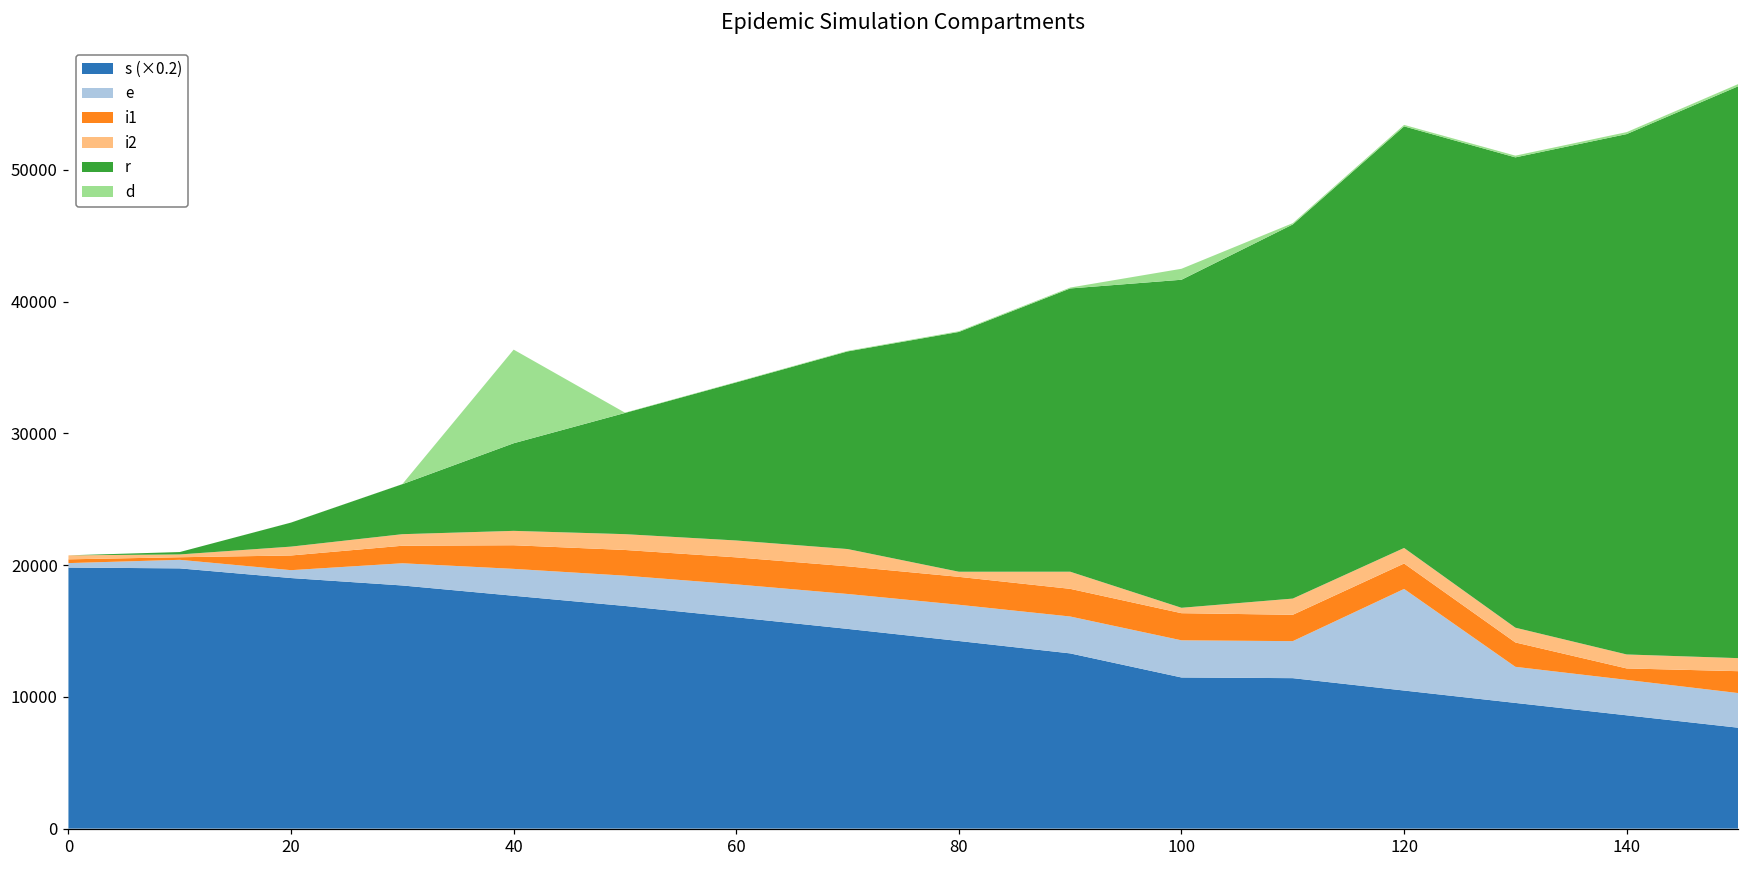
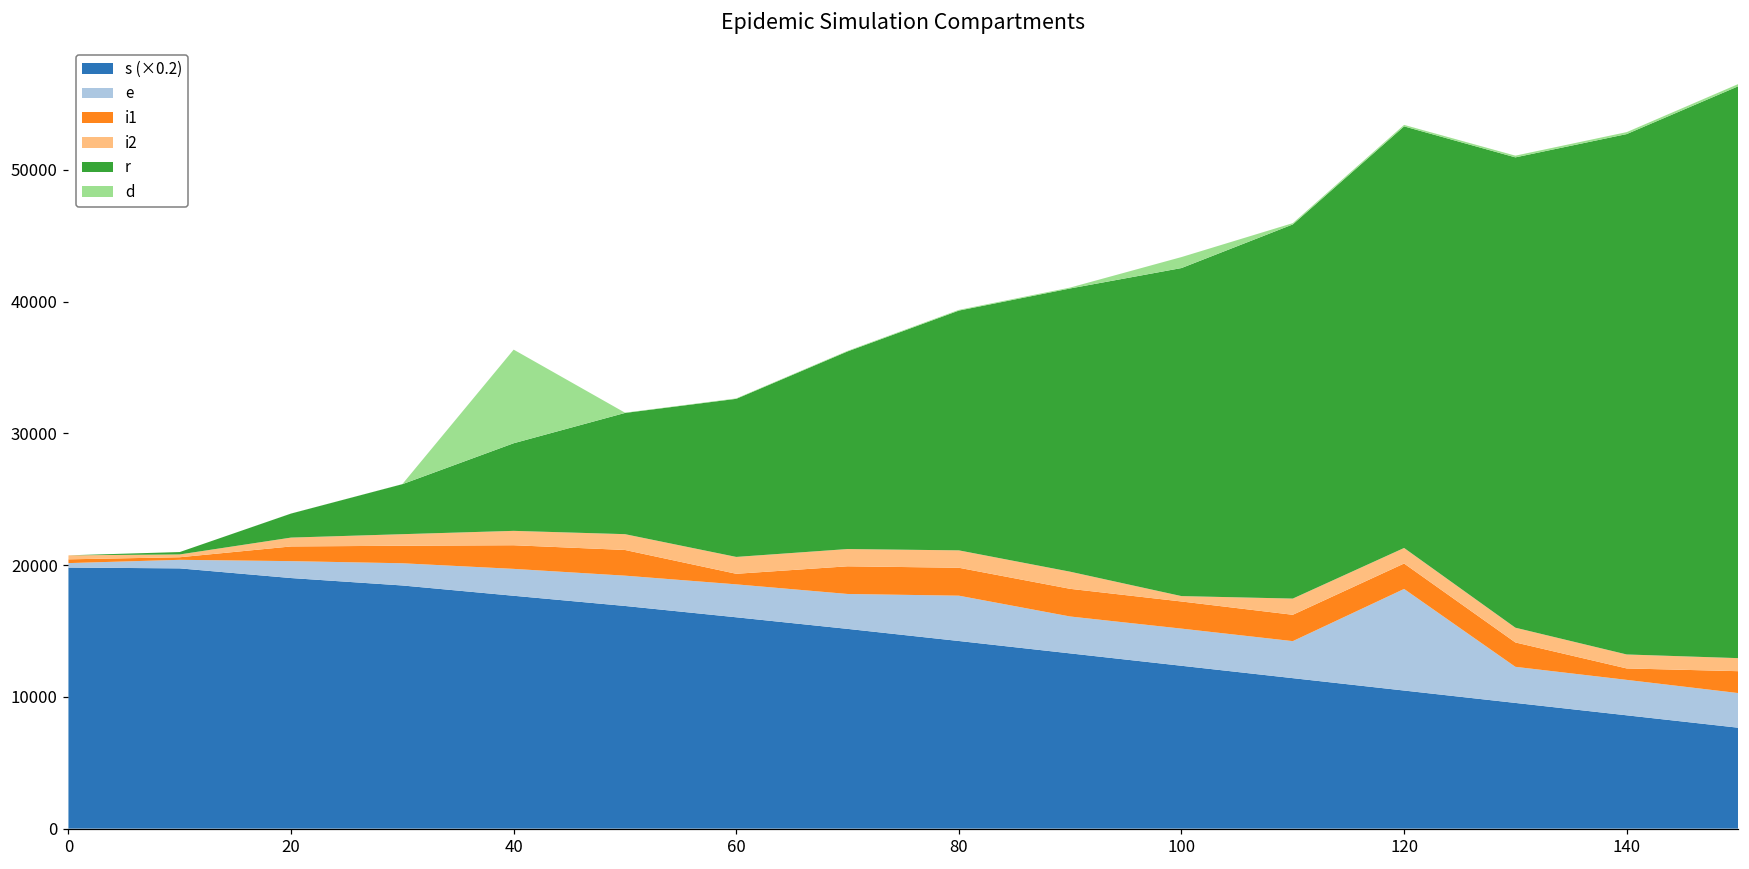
  {
    "s (×0.2)": {
      "0": 19800,
      "20": 19000,
      "40": 17700,
      "60": 16000,
      "80": 14200,
-     "100": 11500,
+     "100": 12400,
      "120": 10500,
      "140": 8600
    },
    "e": {
      "0": 300,
-     "20": 600,
+     "20": 1300,
      "40": 2000,
      "60": 2500,
-     "80": 2800,
+     "80": 3400,
      "100": 2800,
      "120": 7700,
      "140": 2700
    },
    "i1": {
      "0": 300,
      "20": 1100,
      "40": 1800,
-     "60": 2100,
+     "60": 800,
      "80": 2100,
      "100": 2100,
      "120": 1900,
      "140": 900
    },
    "i2": {
      "20": 700,
      "40": 1100,
      "60": 1300,
-     "80": 400,
+     "80": 1300,
      "100": 400,
      "120": 1200,
      "140": 1100
    },
    "r": {
      "40": 6700,
      "100": 24900
    },
    "d": {
      "40": 7100,
      "100": 800
    }
  }
